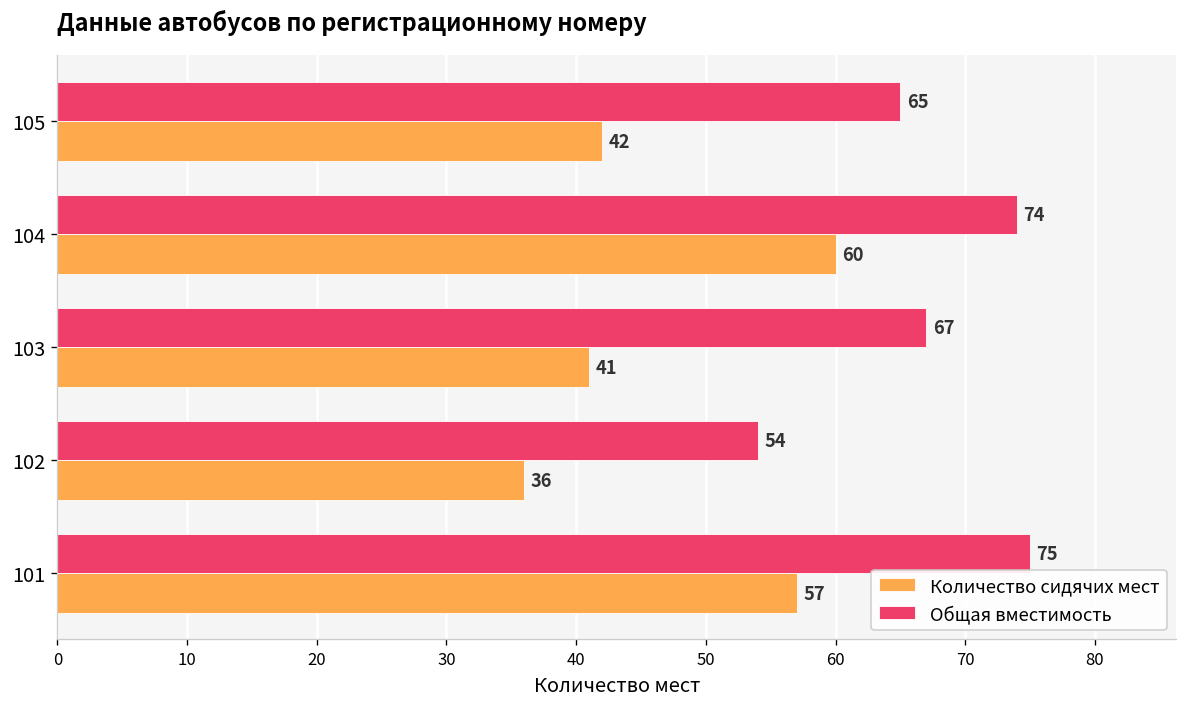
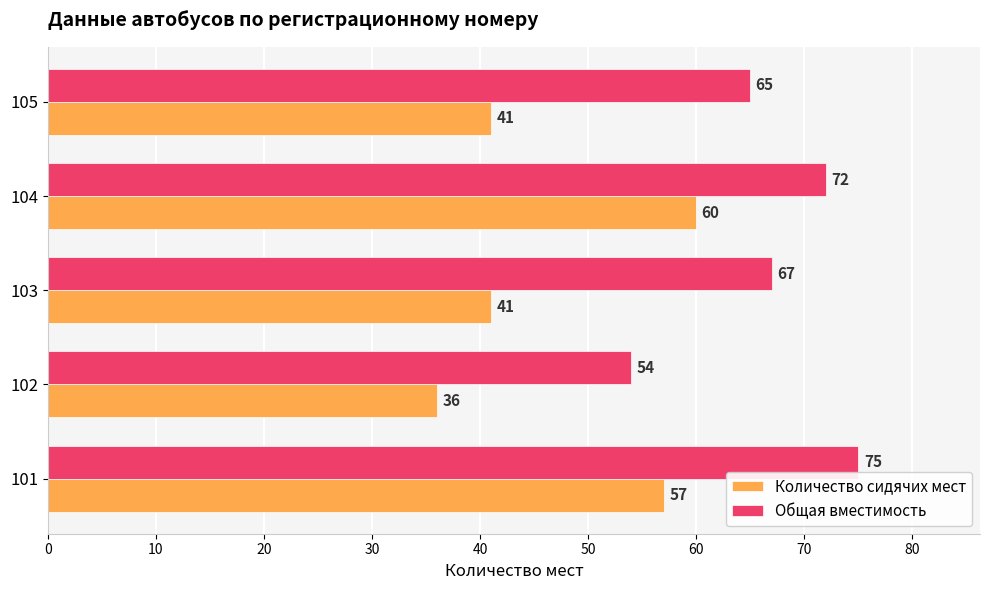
  {
    "Количество сидячих мест": {
-     "105": 42,
+     "105": 41,
      "104": 60,
      "103": 41,
      "102": 36,
      "101": 57
    },
    "Общая вместимость": {
      "105": 65,
-     "104": 74,
+     "104": 72,
      "103": 67,
      "102": 54,
      "101": 75
    }
  }
